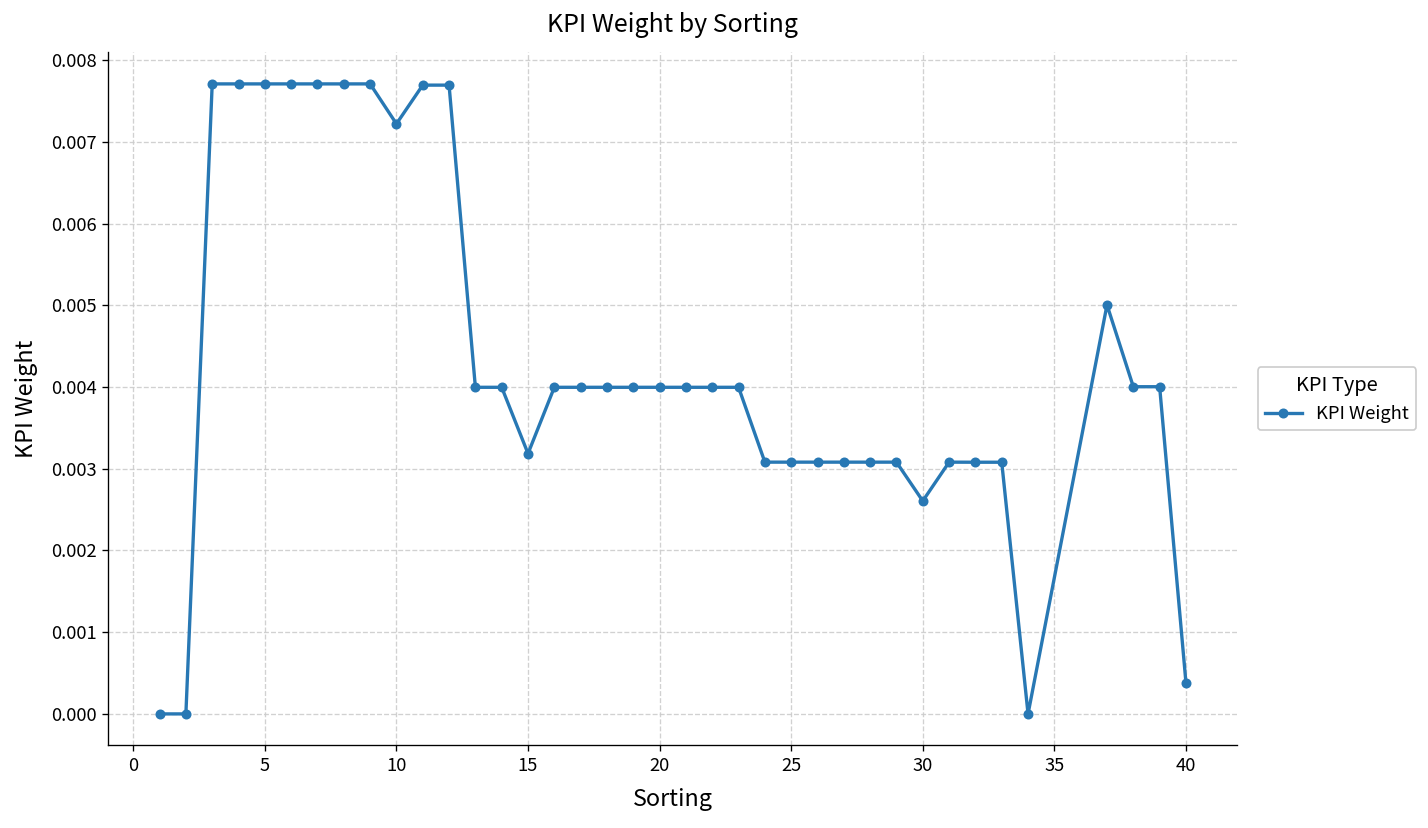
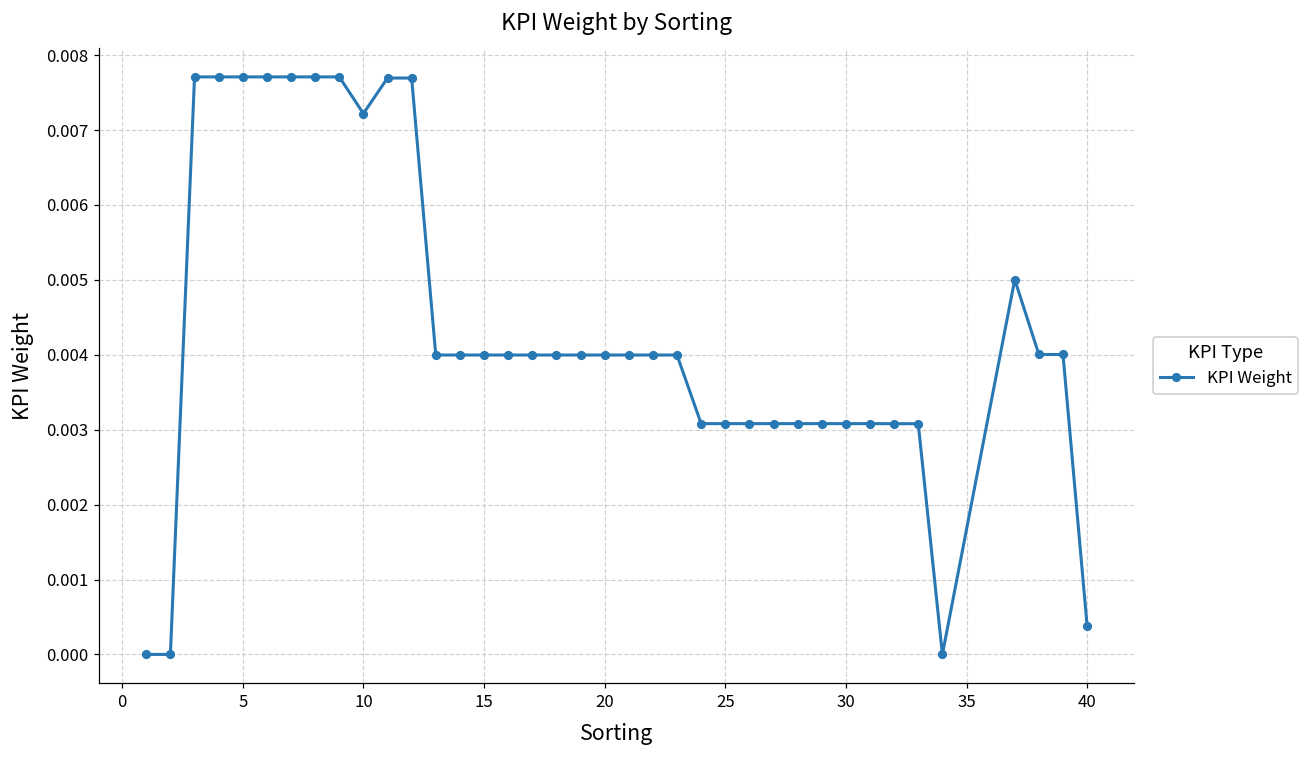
  {
    "5": 0.0077,
    "10": 0.0072,
-   "15": 0.0032,
+   "15": 0.0040,
    "20": 0.0040,
    "25": 0.0031,
-   "30": 0.0026,
+   "30": 0.0031,
    "40": 0.0004
  }
